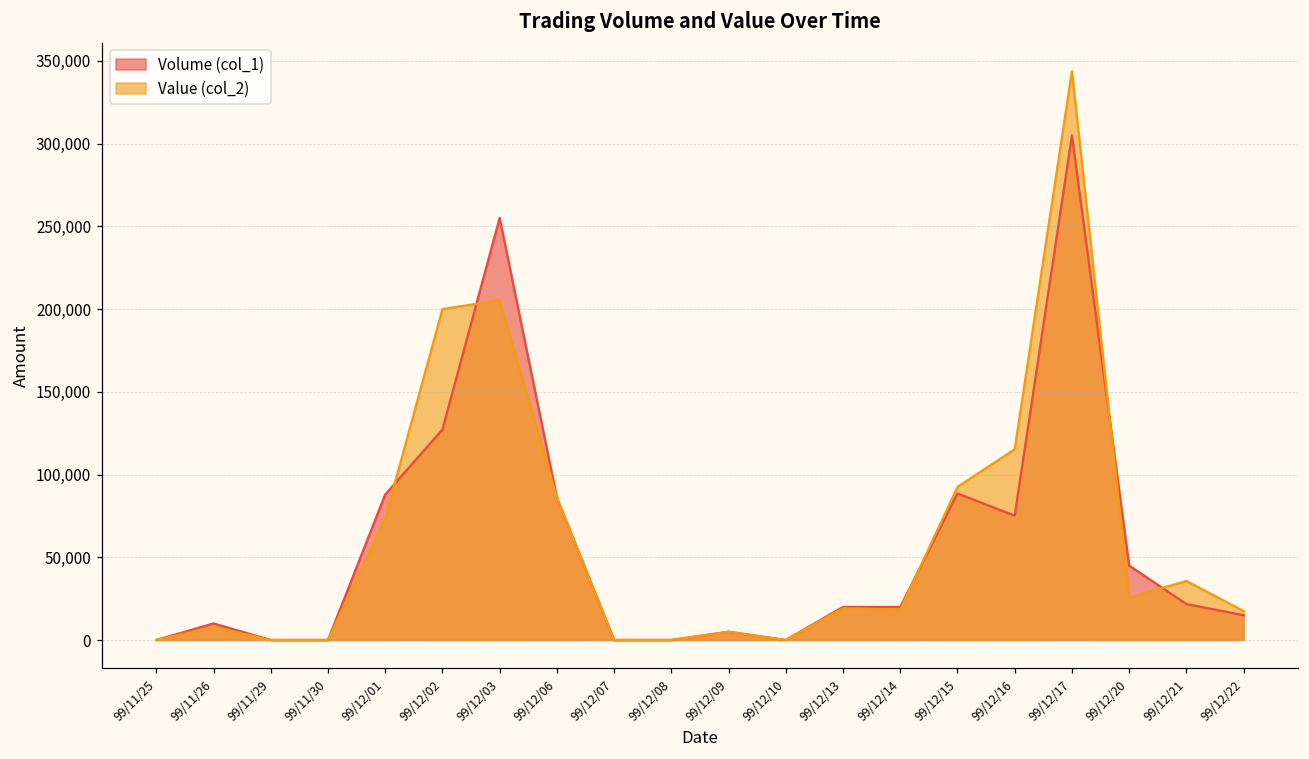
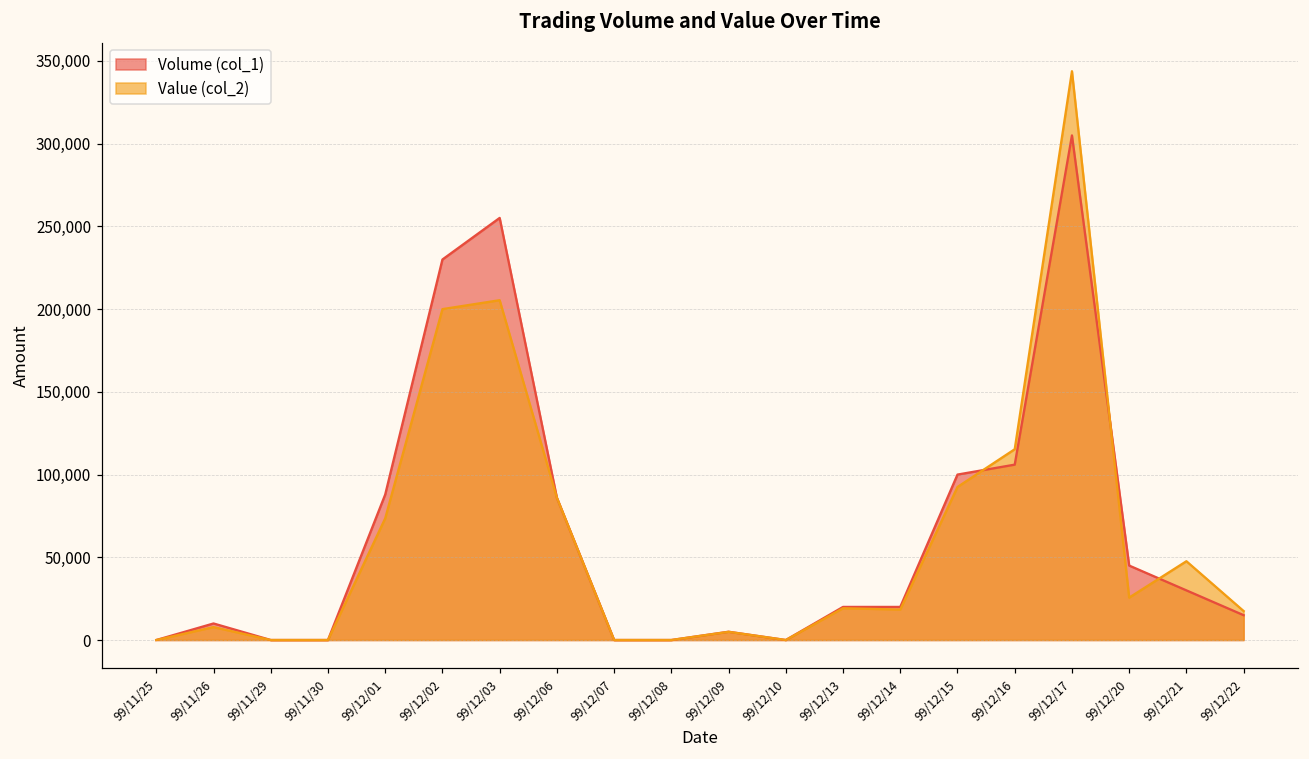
  {
    "Volume (col_1)": {
      "99/11/26": "10,000",
      "99/12/01": "88,000",
-     "99/12/02": "127,000",
+     "99/12/02": "230,000",
      "99/12/03": "255,000",
-     "99/12/15": "89,000",
-     "99/12/16": "75,000",
+     "99/12/15": "100,000",
+     "99/12/16": "106,000",
      "99/12/17": "305,000",
      "99/12/20": "45,000",
-     "99/12/21": "22,000",
+     "99/12/21": "30,000",
      "99/12/22": "15,000"
    },
    "Value (col_2)": {
      "99/11/26": "8,000",
      "99/12/01": "74,000",
      "99/12/02": "200,000",
      "99/12/03": "205,000",
      "99/12/15": "93,000",
      "99/12/16": "115,000",
      "99/12/17": "344,000",
      "99/12/20": "26,000",
-     "99/12/21": "36,000",
+     "99/12/21": "48,000",
      "99/12/22": "18,000"
    }
  }
